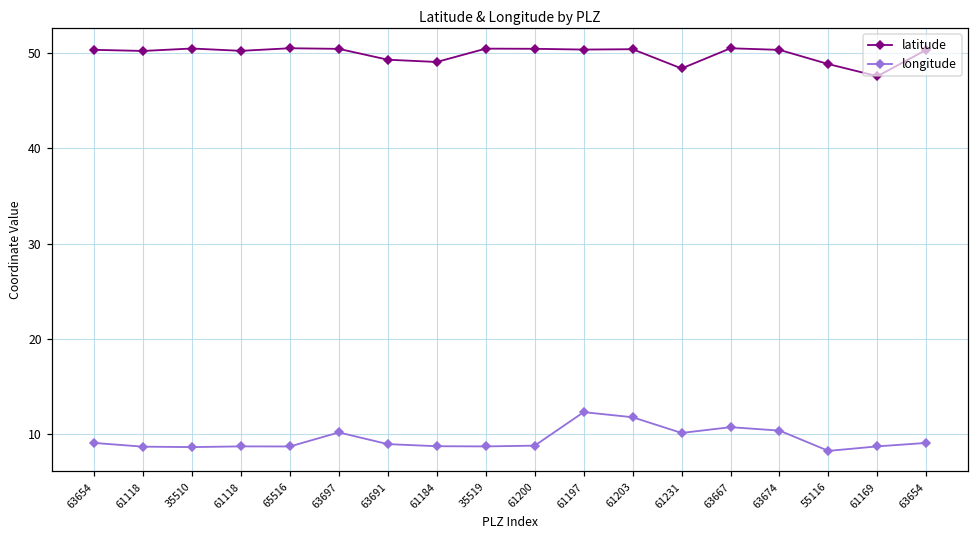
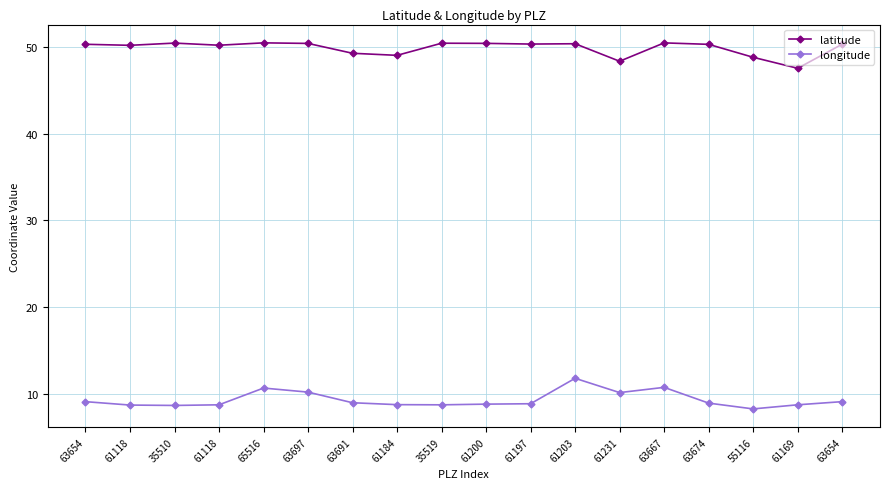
  {
    "latitude": {
      "35510": 50,
      "65516": 50,
      "63697": 50,
      "63691": 49,
      "61184": 49,
      "35519": 50,
      "61200": 50,
      "61197": 50,
      "61203": 50,
      "61231": 48,
      "63667": 50,
      "63674": 50,
      "55116": 49,
      "61169": 48
    },
    "longitude": {
      "35510": 9,
-     "65516": 9,
+     "65516": 11,
      "63697": 10,
      "63691": 9,
      "61184": 9,
      "35519": 9,
      "61200": 9,
-     "61197": 12,
+     "61197": 9,
      "61203": 12,
      "61231": 10,
      "63667": 11,
-     "63674": 10,
+     "63674": 9,
      "55116": 8,
      "61169": 9
    }
  }
